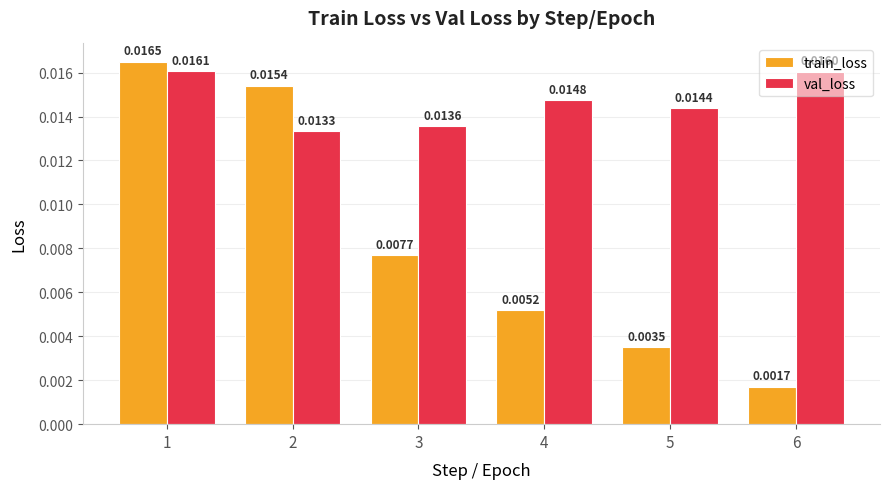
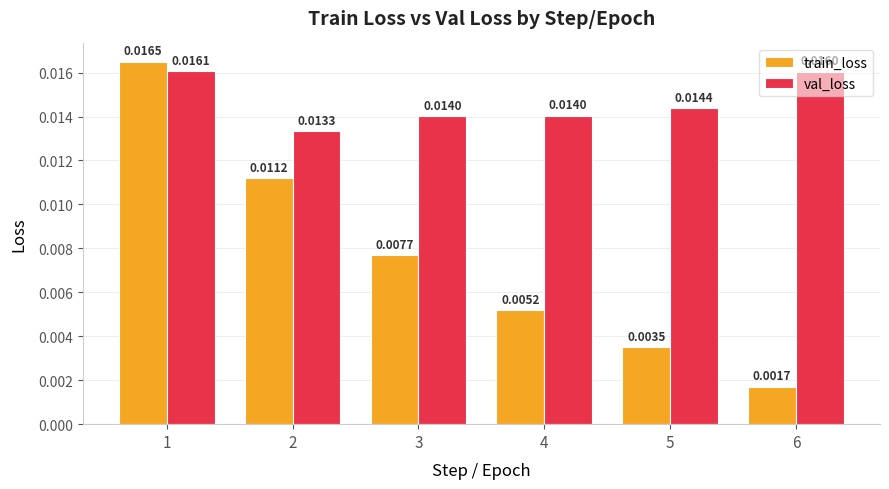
  {
    "train_loss": {
      "1": 0.0165,
-     "2": 0.0154,
+     "2": 0.0112,
      "3": 0.0077,
      "4": 0.0052,
      "5": 0.0035,
      "6": 0.0017
    },
    "val_loss": {
      "1": 0.0161,
      "2": 0.0133,
-     "3": 0.0136,
-     "4": 0.0148,
+     "3": 0.0140,
+     "4": 0.0140,
      "5": 0.0144
    }
  }
